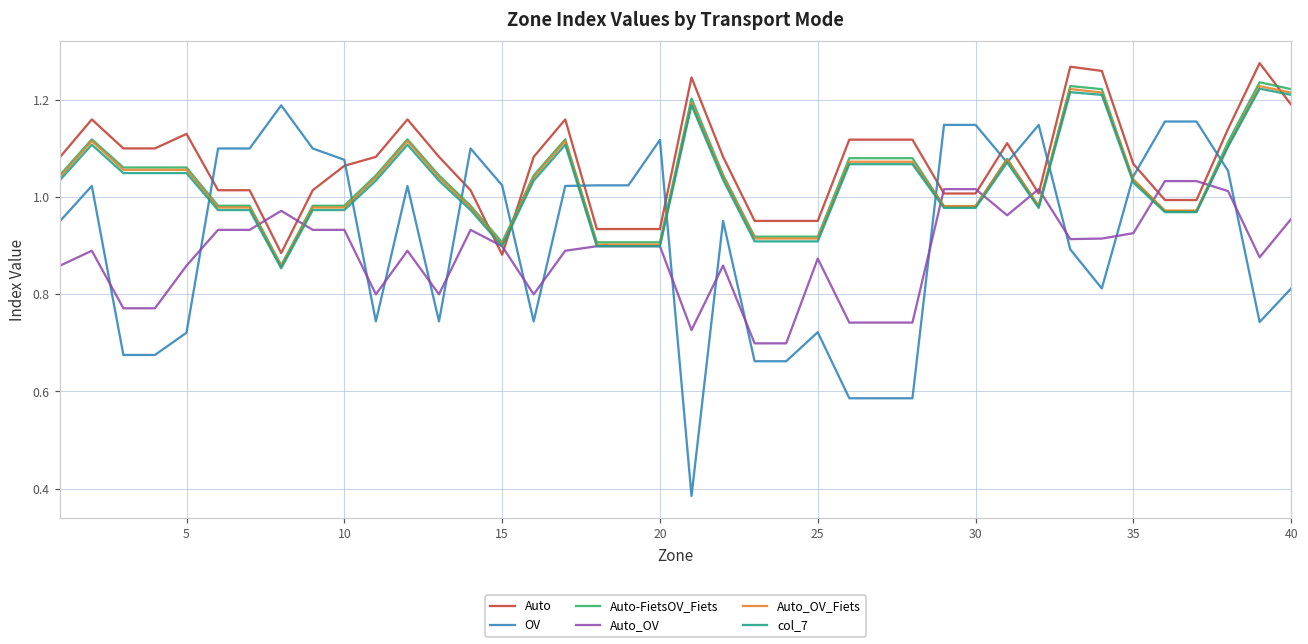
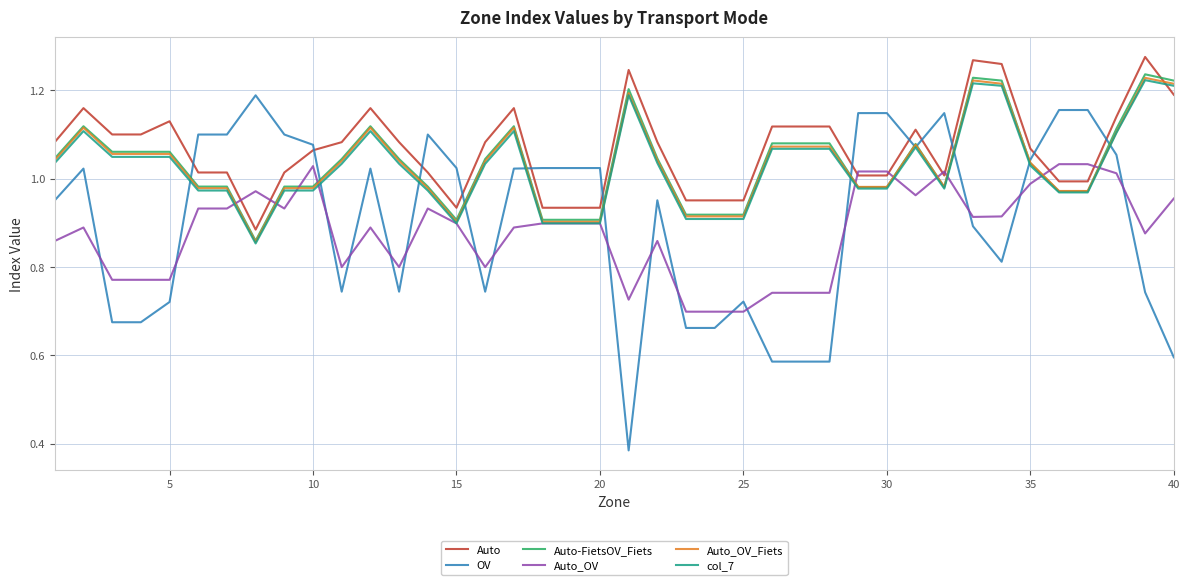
  {
    "Auto": {
      "5": 1.13,
      "10": 1.06,
-     "15": 0.88,
+     "15": 0.93,
      "20": 0.93,
      "25": 0.95,
      "30": 1.01,
      "35": 1.07,
      "40": 1.19
    },
    "OV": {
      "5": 0.72,
      "10": 1.08,
      "15": 1.02,
-     "20": 1.12,
+     "20": 1.02,
      "25": 0.72,
      "30": 1.15,
      "35": 1.04,
-     "40": 0.81
+     "40": 0.60
    },
    "Auto_OV": {
-     "5": 0.86,
-     "10": 0.93,
-     "25": 0.87,
+     "5": 0.77,
+     "10": 1.03,
+     "25": 0.70,
      "30": 1.02,
-     "35": 0.93,
+     "35": 0.99,
      "40": 0.96
    }
  }
